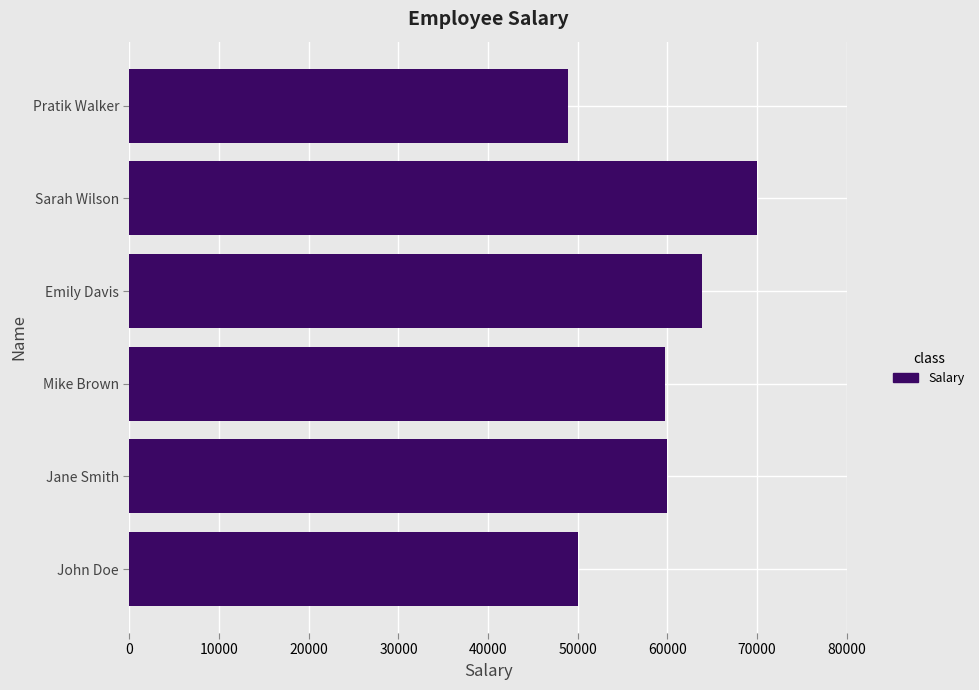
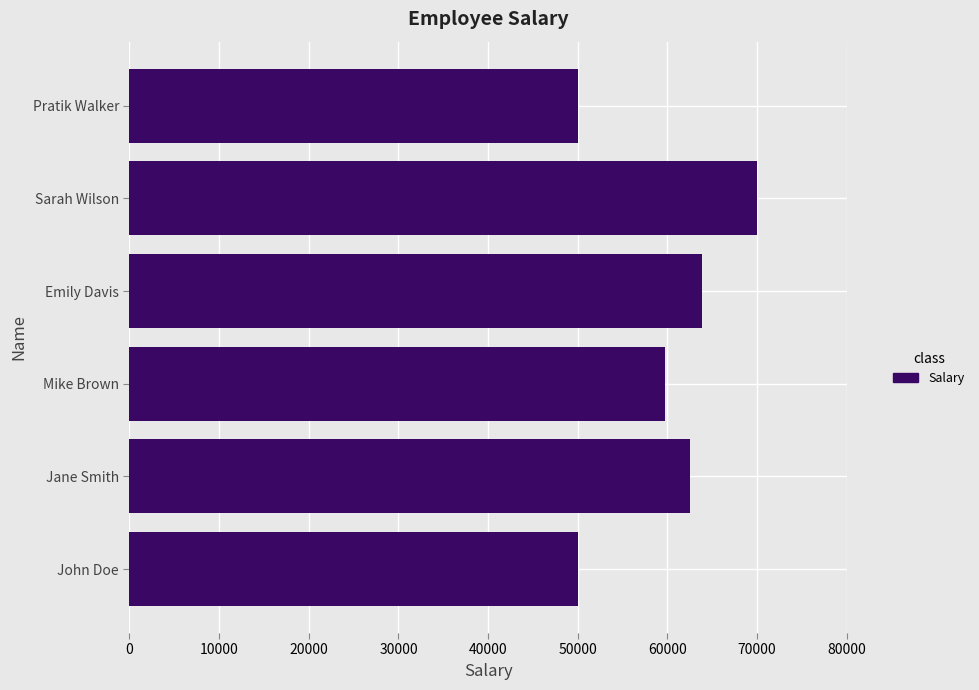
  {
-   "Pratik Walker": 49000,
+   "Pratik Walker": 50000,
    "Sarah Wilson": 70000,
    "Emily Davis": 64000,
    "Mike Brown": 60000,
-   "Jane Smith": 60000,
+   "Jane Smith": 62000,
    "John Doe": 50000
  }
